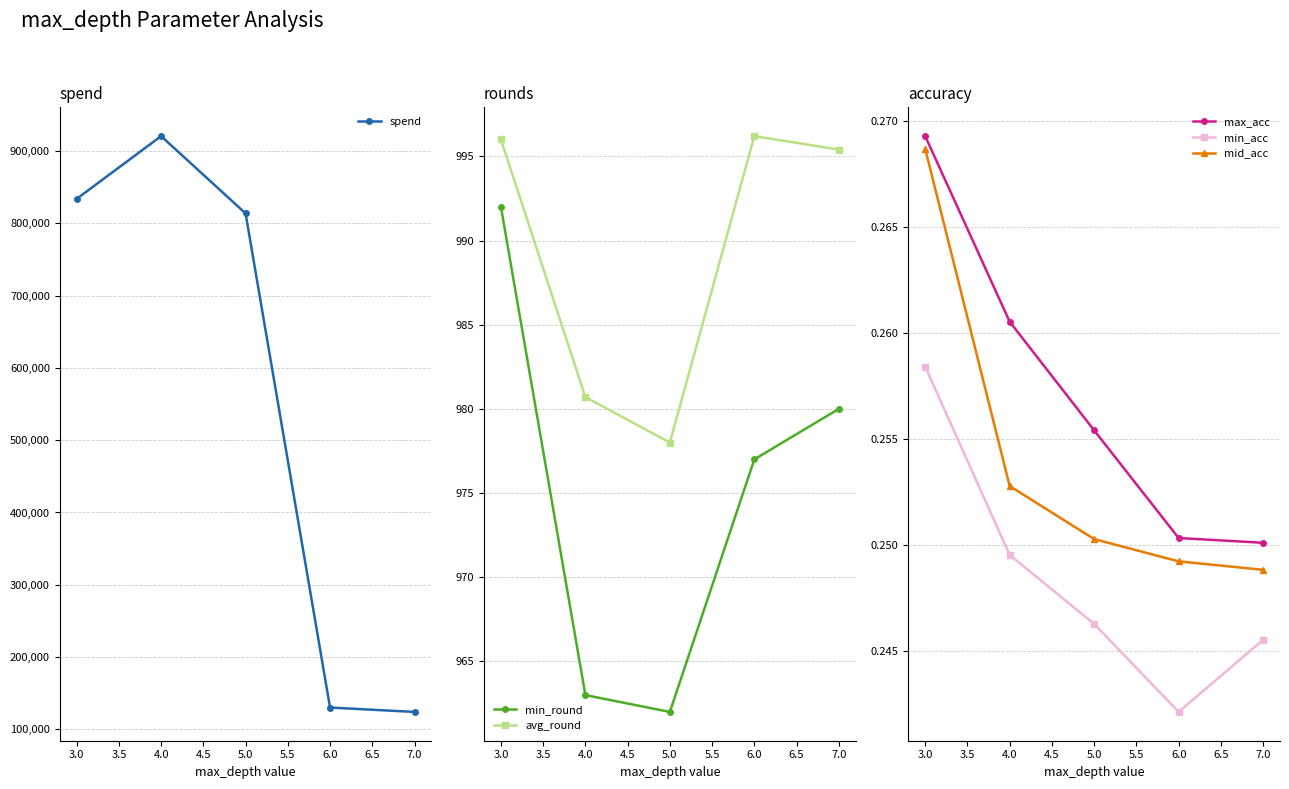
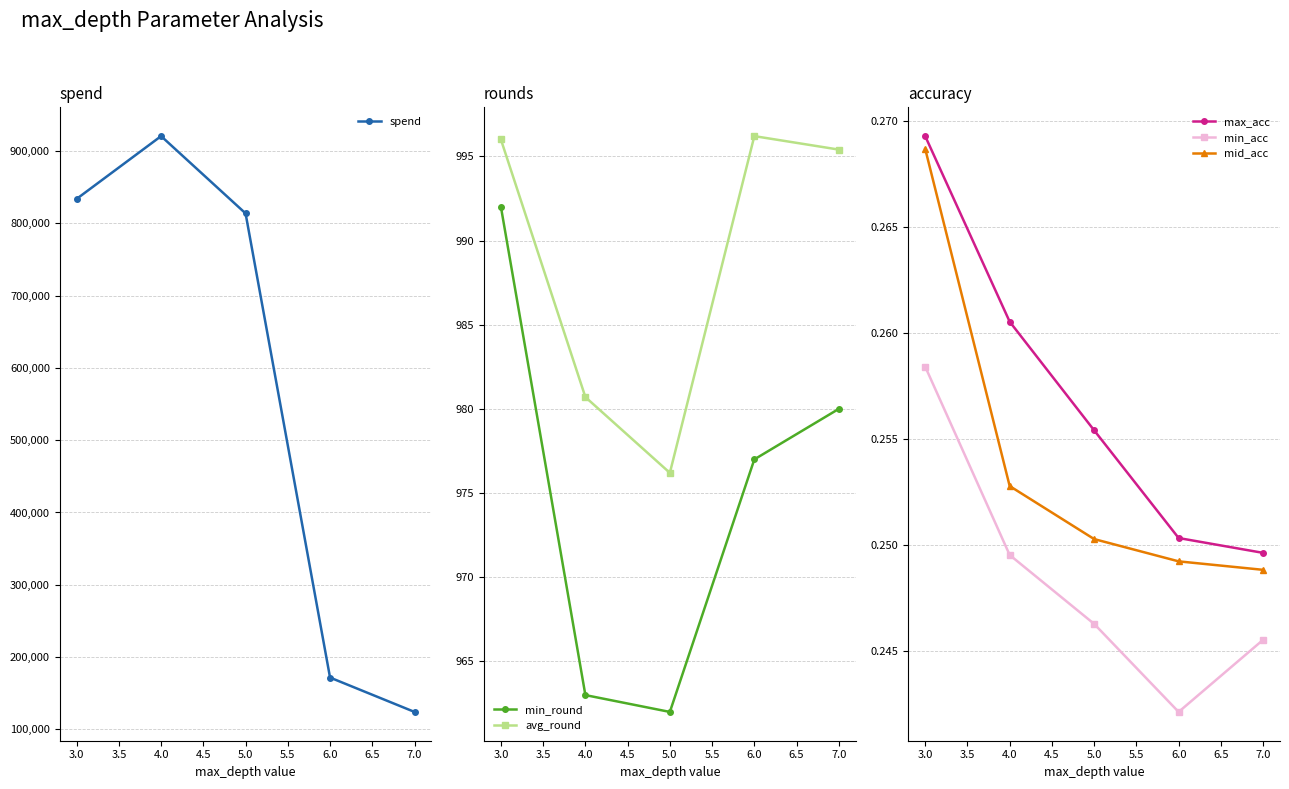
  {
    "spend": {
      "3.0": "830,000",
      "4.0": "920,000",
      "5.0": "810,000",
-     "6.0": "130,000",
+     "6.0": "170,000",
      "7.0": "120,000"
    },
    "rounds": {
      "min_round": {
        "3.0": "992.0",
        "4.0": "963.0",
        "5.0": "962.0",
        "6.0": "977.0",
        "7.0": "980.0"
      },
      "avg_round": {
        "3.0": "996.0",
        "4.0": "980.7",
-       "5.0": "978.0",
+       "5.0": "976.2",
        "6.0": "996.2",
        "7.0": "995.4"
      }
    },
    "accuracy": {
      "max_acc": {
        "3.0": "0.2693",
        "4.0": "0.2605",
        "5.0": "0.2554",
        "6.0": "0.2503",
-       "7.0": "0.2501"
+       "7.0": "0.2497"
      },
      "min_acc": {
        "3.0": "0.2584",
        "4.0": "0.2496",
        "5.0": "0.2463",
        "6.0": "0.2421",
        "7.0": "0.2456"
      },
      "mid_acc": {
        "3.0": "0.2687",
        "4.0": "0.2528",
        "5.0": "0.2503",
        "6.0": "0.2492",
        "7.0": "0.2489"
      }
    }
  }
